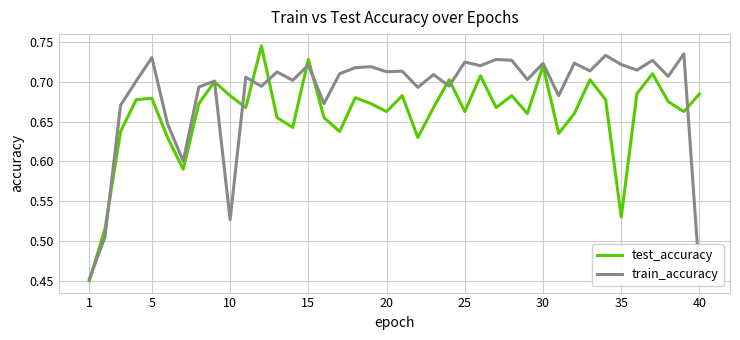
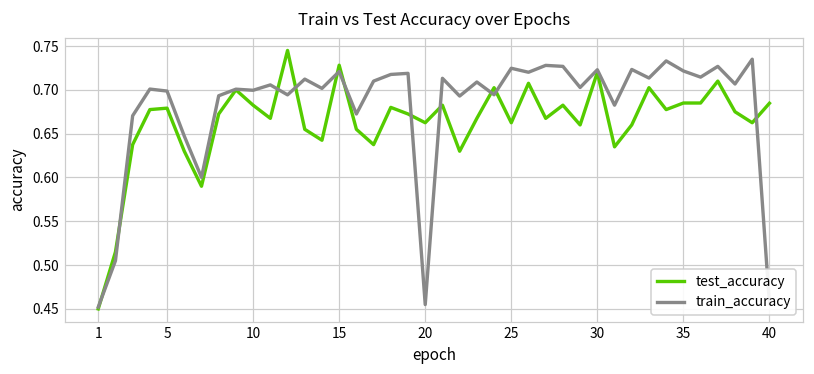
  {
    "test_accuracy": {
      "5": 0.68,
      "10": 0.68,
      "15": 0.73,
      "20": 0.66,
      "25": 0.66,
-     "35": 0.53,
+     "35": 0.69,
      "40": 0.68
    },
    "train_accuracy": {
-     "5": 0.73,
-     "10": 0.53,
+     "5": 0.70,
+     "10": 0.70,
      "15": 0.72,
-     "20": 0.71,
+     "20": 0.45,
      "25": 0.72,
      "35": 0.72
    }
  }
